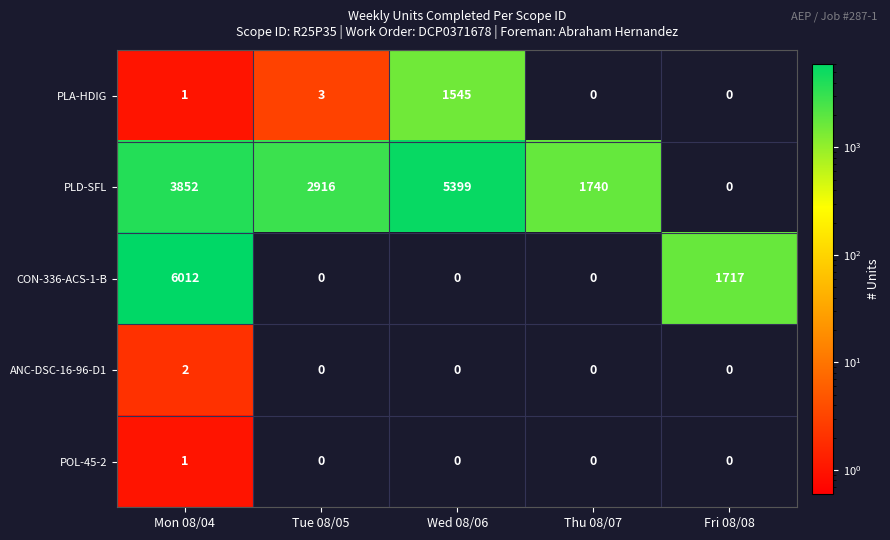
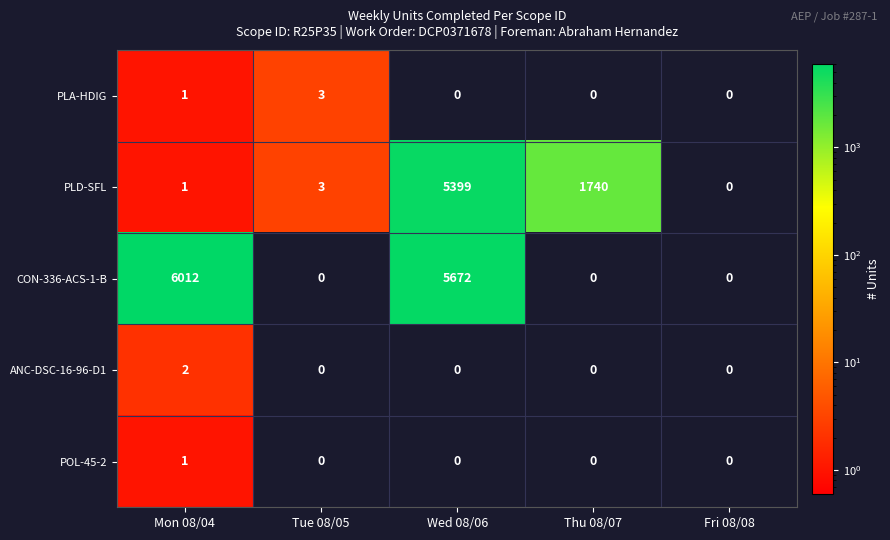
  {
    "PLA-HDIG": {
      "Mon 08/04": 1,
      "Tue 08/05": 3,
-     "Wed 08/06": 1545,
+     "Wed 08/06": 0,
      "Thu 08/07": 0,
      "Fri 08/08": 0
    },
    "PLD-SFL": {
-     "Mon 08/04": 3852,
-     "Tue 08/05": 2916,
+     "Mon 08/04": 1,
+     "Tue 08/05": 3,
      "Wed 08/06": 5399,
      "Thu 08/07": 1740,
      "Fri 08/08": 0
    },
    "CON-336-ACS-1-B": {
      "Mon 08/04": 6012,
      "Tue 08/05": 0,
-     "Wed 08/06": 0,
+     "Wed 08/06": 5672,
      "Thu 08/07": 0,
-     "Fri 08/08": 1717
+     "Fri 08/08": 0
    },
    "ANC-DSC-16-96-D1": {
      "Mon 08/04": 2,
      "Tue 08/05": 0,
      "Wed 08/06": 0,
      "Thu 08/07": 0,
      "Fri 08/08": 0
    },
    "POL-45-2": {
      "Mon 08/04": 1,
      "Tue 08/05": 0,
      "Wed 08/06": 0,
      "Thu 08/07": 0,
      "Fri 08/08": 0
    }
  }
